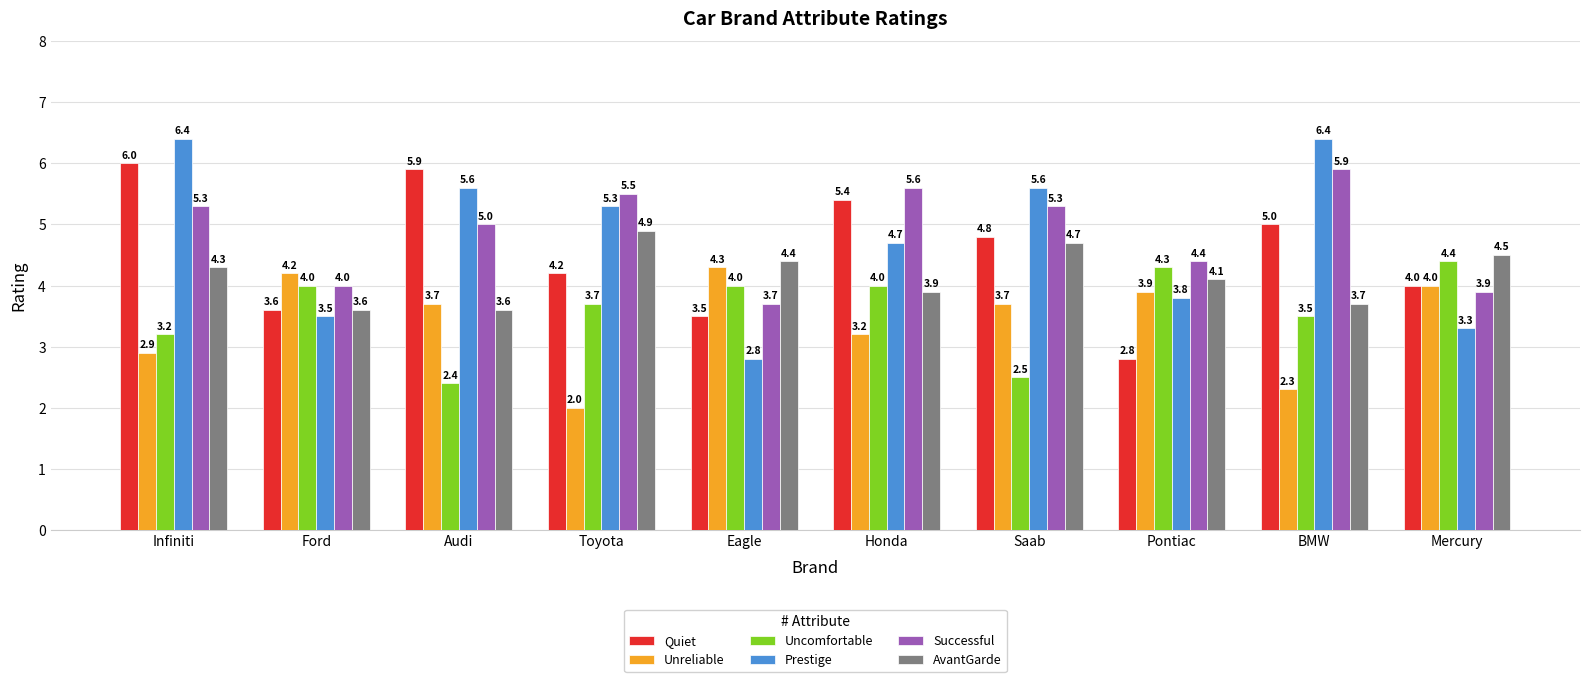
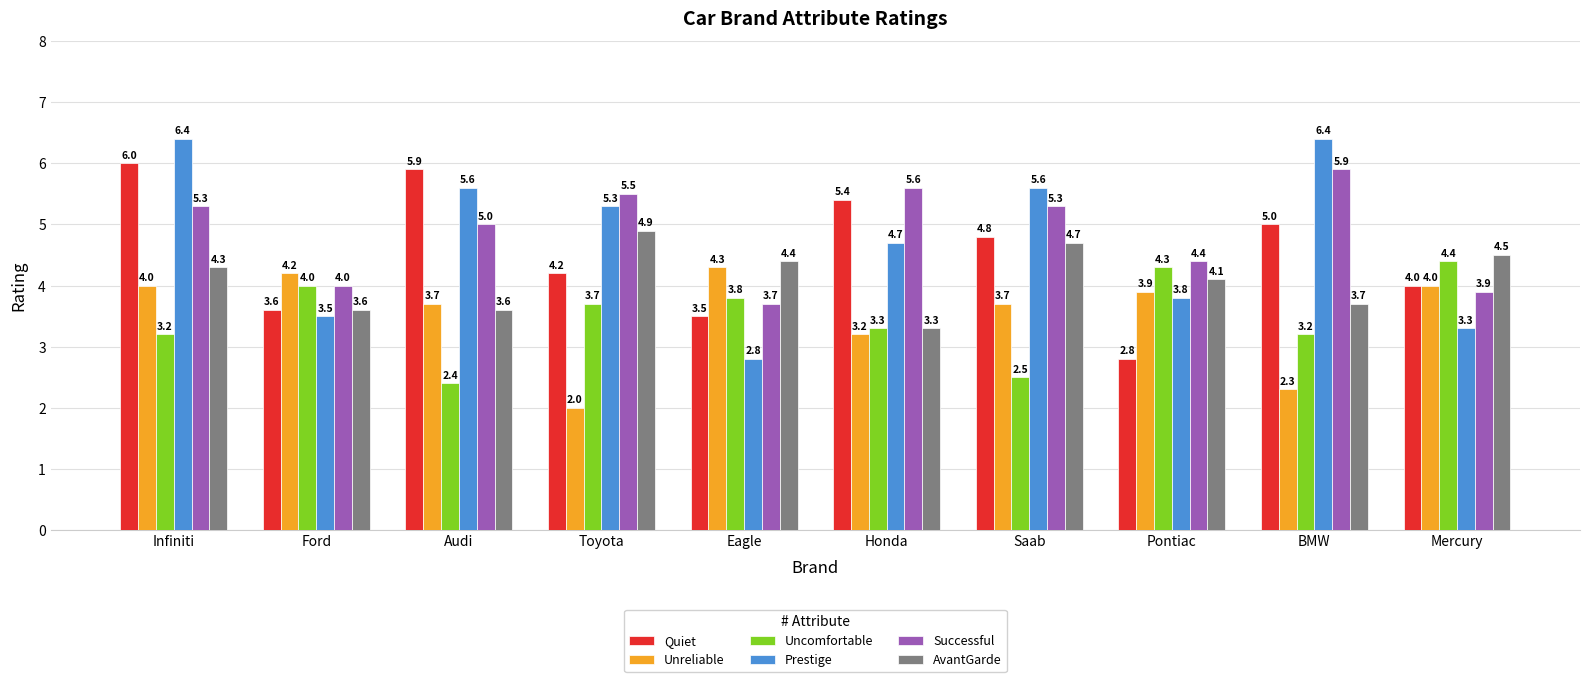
  {
    "Quiet": {
      "Infiniti": 6.0,
      "Ford": 3.6,
      "Audi": 5.9,
      "Toyota": 4.2,
      "Eagle": 3.5,
      "Honda": 5.4,
      "Saab": 4.8,
      "Pontiac": 2.8,
      "BMW": 5.0,
      "Mercury": 4.0
    },
    "Unreliable": {
-     "Infiniti": 2.9,
+     "Infiniti": 4.0,
      "Ford": 4.2,
      "Audi": 3.7,
      "Toyota": 2.0,
      "Eagle": 4.3,
      "Honda": 3.2,
      "Saab": 3.7,
      "Pontiac": 3.9,
      "BMW": 2.3,
      "Mercury": 4.0
    },
    "Uncomfortable": {
      "Infiniti": 3.2,
      "Ford": 4.0,
      "Audi": 2.4,
      "Toyota": 3.7,
-     "Eagle": 4.0,
-     "Honda": 4.0,
+     "Eagle": 3.8,
+     "Honda": 3.3,
      "Saab": 2.5,
      "Pontiac": 4.3,
-     "BMW": 3.5,
+     "BMW": 3.2,
      "Mercury": 4.4
    },
    "Prestige": {
      "Infiniti": 6.4,
      "Ford": 3.5,
      "Audi": 5.6,
      "Toyota": 5.3,
      "Eagle": 2.8,
      "Honda": 4.7,
      "Saab": 5.6,
      "Pontiac": 3.8,
      "BMW": 6.4,
      "Mercury": 3.3
    },
    "Successful": {
      "Infiniti": 5.3,
      "Ford": 4.0,
      "Audi": 5.0,
      "Toyota": 5.5,
      "Eagle": 3.7,
      "Honda": 5.6,
      "Saab": 5.3,
      "Pontiac": 4.4,
      "BMW": 5.9,
      "Mercury": 3.9
    },
    "AvantGarde": {
      "Infiniti": 4.3,
      "Ford": 3.6,
      "Audi": 3.6,
      "Toyota": 4.9,
      "Eagle": 4.4,
-     "Honda": 3.9,
+     "Honda": 3.3,
      "Saab": 4.7,
      "Pontiac": 4.1,
      "BMW": 3.7,
      "Mercury": 4.5
    }
  }
